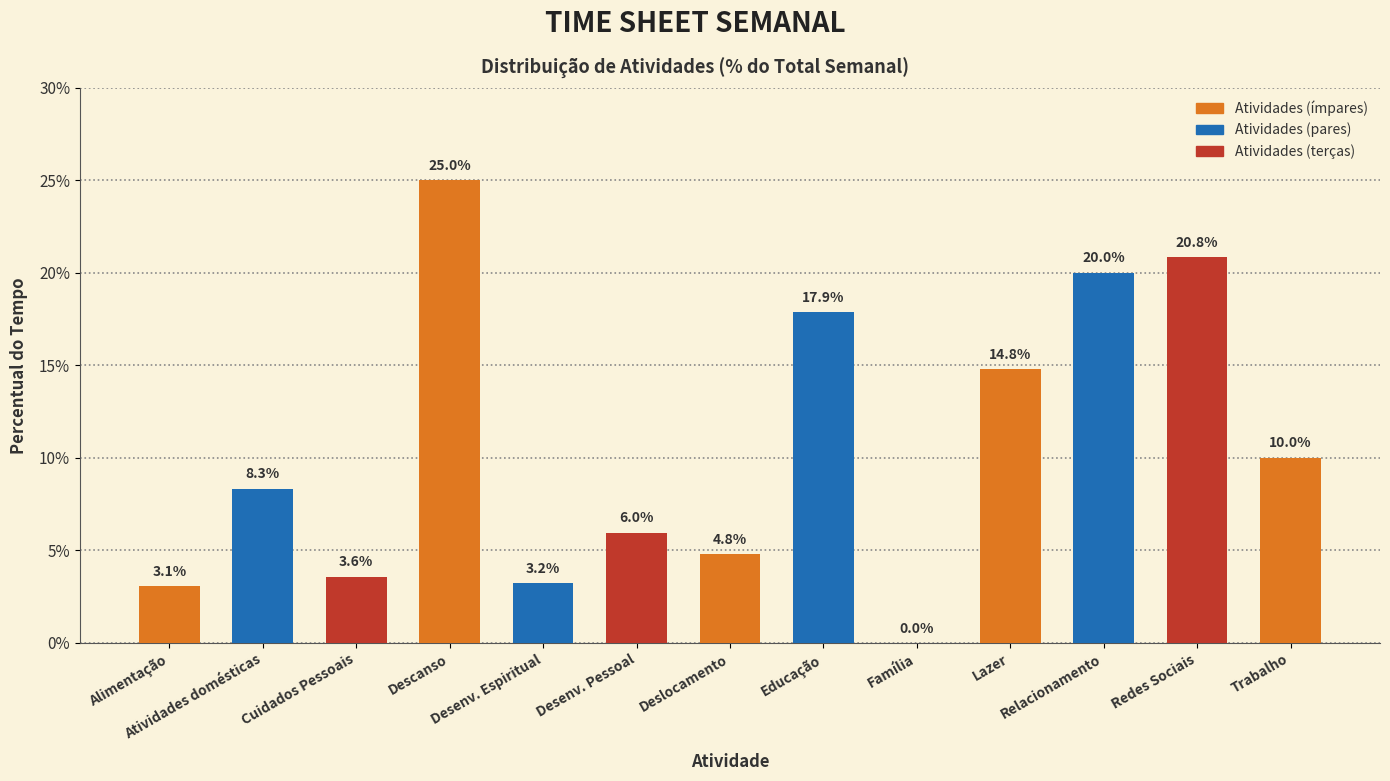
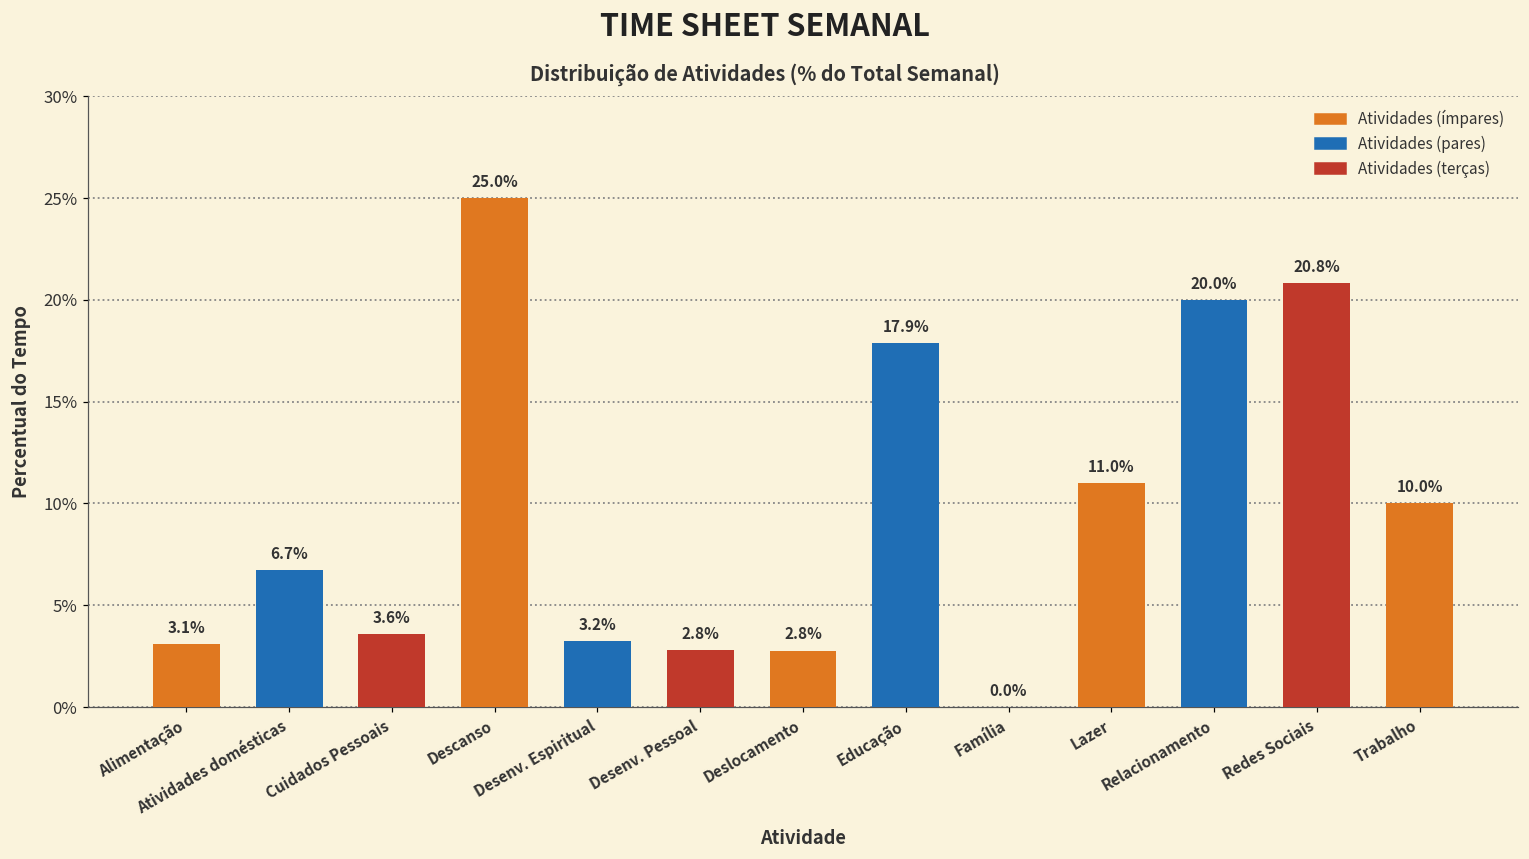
  {
    "Alimentação": "3.1%",
-   "Atividades domésticas": "8.3%",
+   "Atividades domésticas": "6.7%",
    "Cuidados Pessoais": "3.6%",
    "Descanso": "25.0%",
    "Desenv. Espiritual": "3.2%",
-   "Desenv. Pessoal": "6.0%",
-   "Deslocamento": "4.8%",
+   "Desenv. Pessoal": "2.8%",
+   "Deslocamento": "2.8%",
    "Educação": "17.9%",
    "Família": "0.0%",
-   "Lazer": "14.8%",
+   "Lazer": "11.0%",
    "Relacionamento": "20.0%",
    "Redes Sociais": "20.8%",
    "Trabalho": "10.0%"
  }
